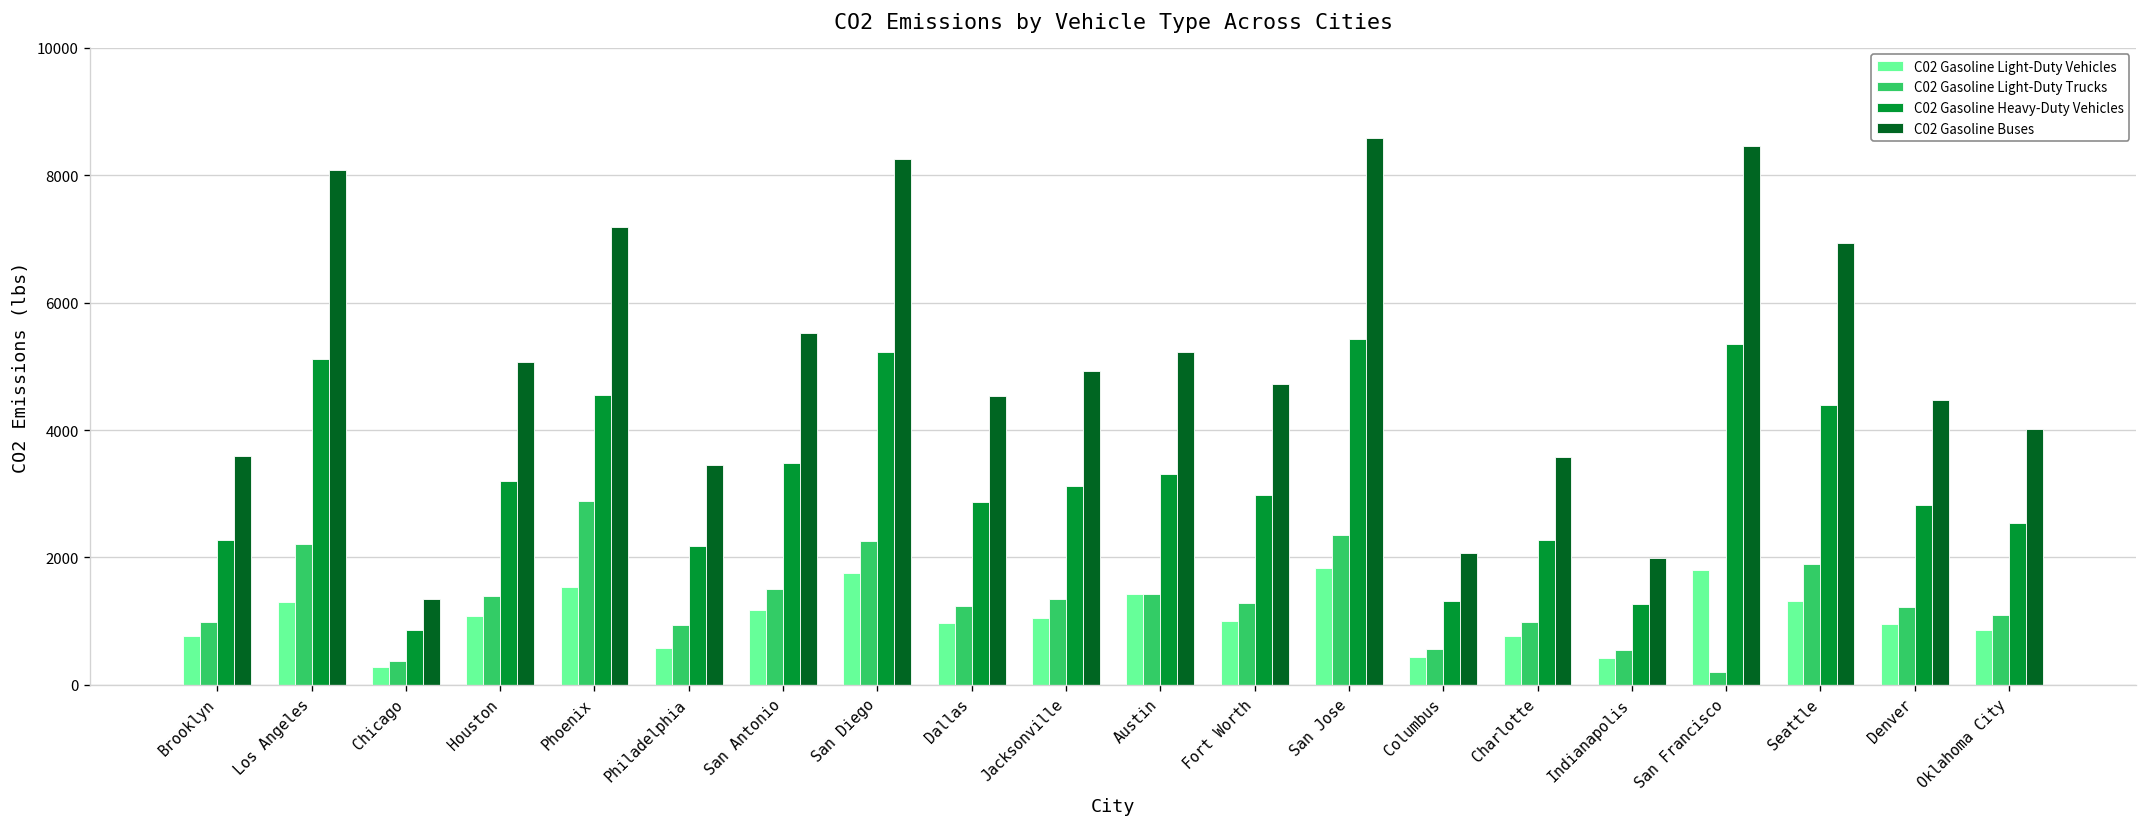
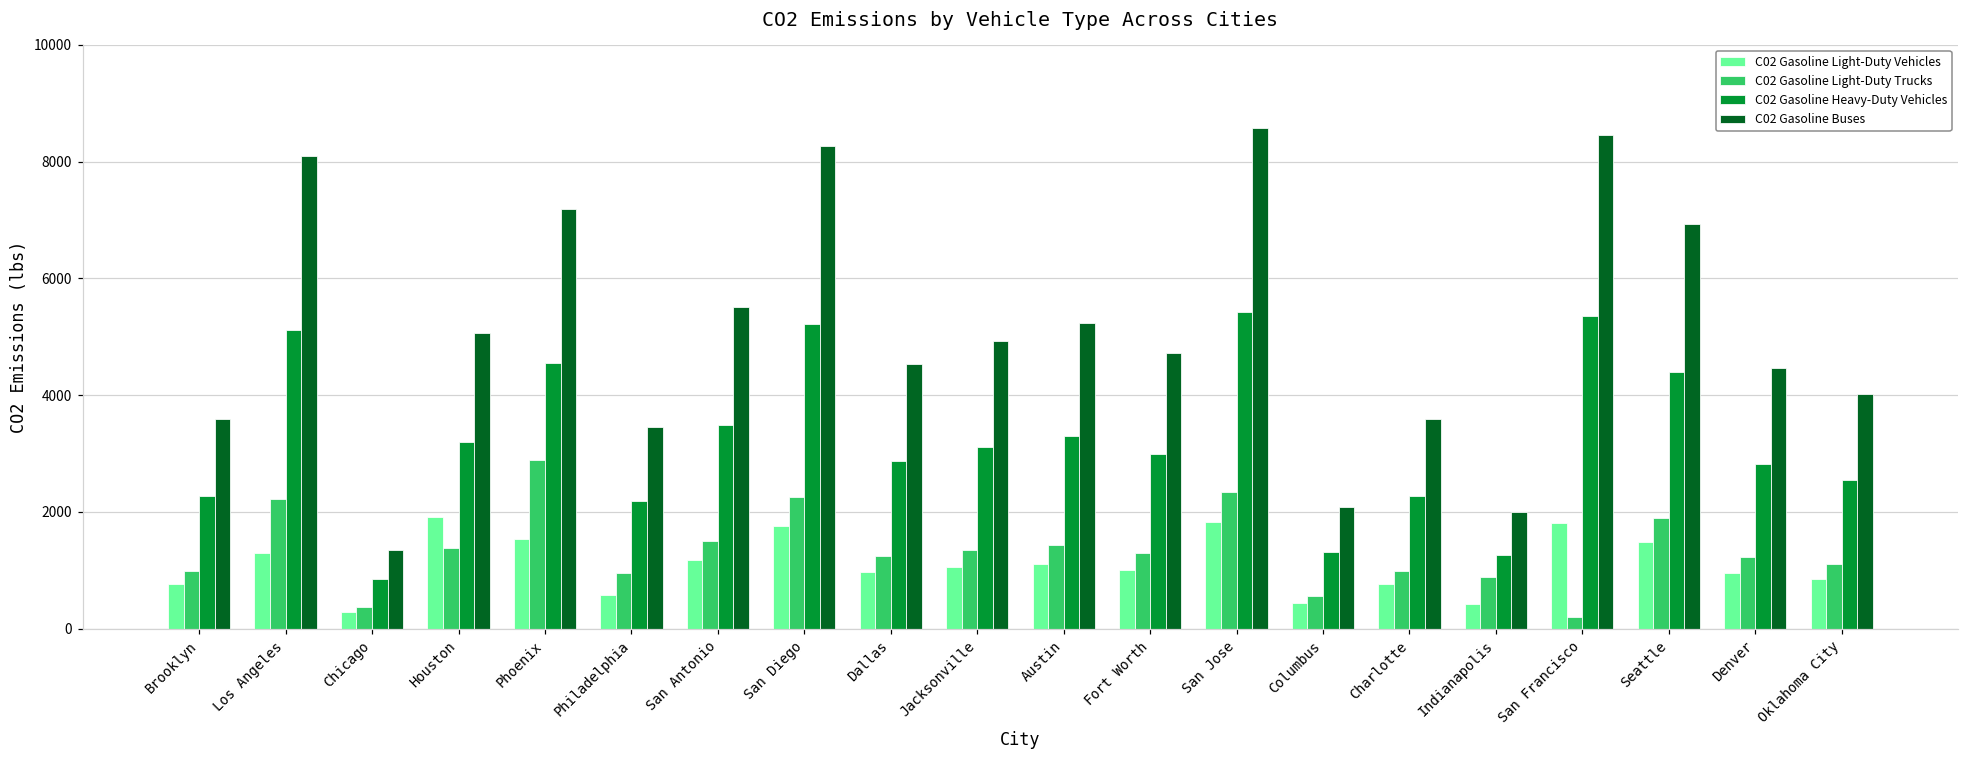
  {
    "C02 Gasoline Light-Duty Vehicles": {
      "Brooklyn": 800,
      "Los Angeles": 1300,
      "Chicago": 300,
-     "Houston": 1100,
+     "Houston": 1900,
      "Phoenix": 1500,
      "Philadelphia": 600,
      "San Antonio": 1200,
      "San Diego": 1800,
      "Dallas": 1000,
      "Jacksonville": 1100,
-     "Austin": 1400,
+     "Austin": 1100,
      "Fort Worth": 1000,
      "San Jose": 1800,
      "Columbus": 400,
      "Charlotte": 800,
      "Indianapolis": 400,
      "San Francisco": 1800,
-     "Seattle": 1300,
+     "Seattle": 1500,
      "Denver": 1000,
      "Oklahoma City": 900
    },
    "C02 Gasoline Light-Duty Trucks": {
      "Brooklyn": 1000,
      "Los Angeles": 2200,
      "Chicago": 400,
      "Houston": 1400,
      "Phoenix": 2900,
      "Philadelphia": 900,
      "San Antonio": 1500,
      "San Diego": 2300,
      "Dallas": 1200,
      "Jacksonville": 1300,
      "Austin": 1400,
      "Fort Worth": 1300,
      "San Jose": 2300,
      "Columbus": 600,
      "Charlotte": 1000,
-     "Indianapolis": 500,
+     "Indianapolis": 900,
      "San Francisco": 200,
      "Seattle": 1900,
      "Denver": 1200,
      "Oklahoma City": 1100
    }
  }
